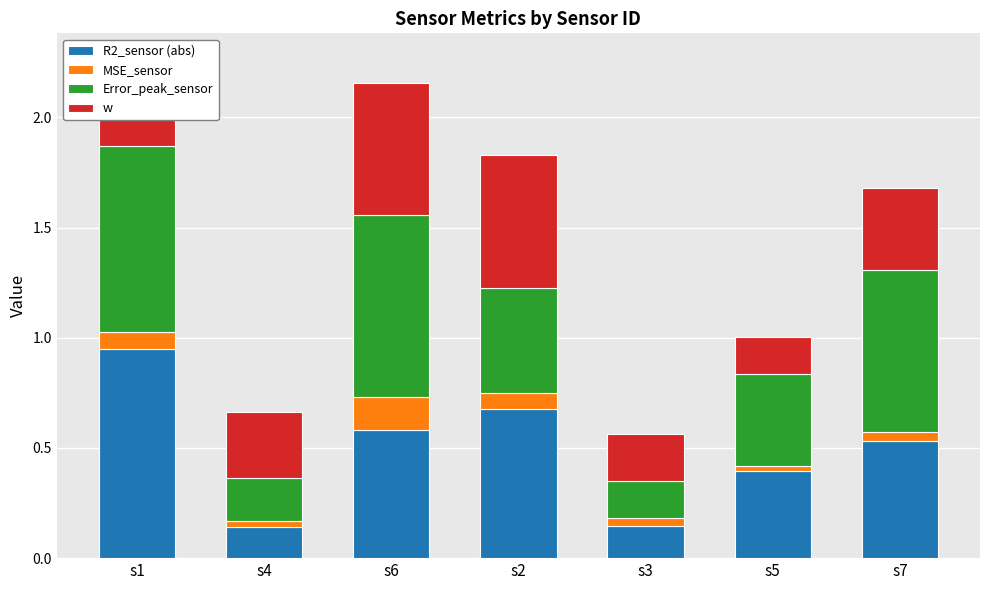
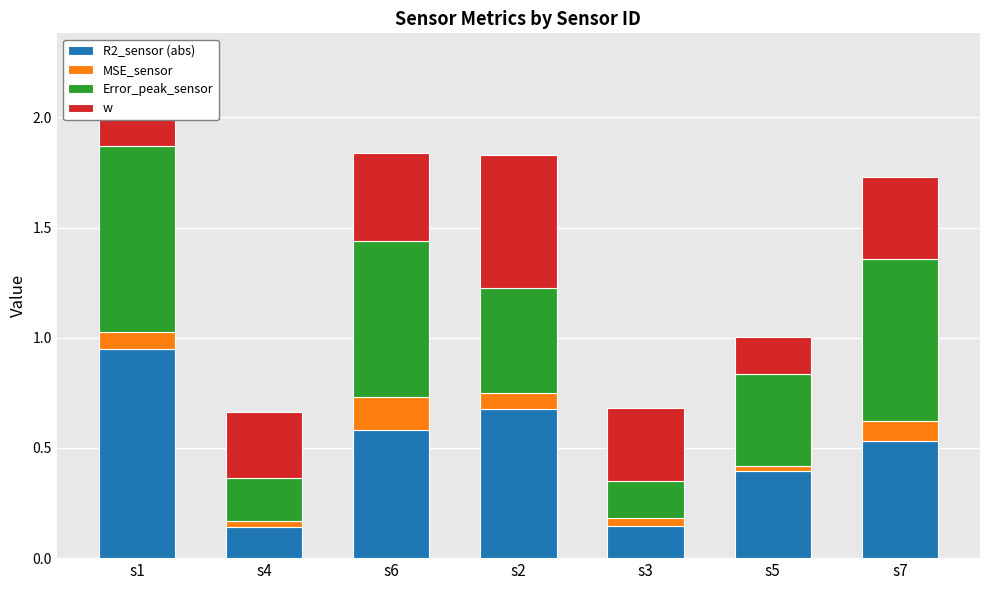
  {
    "R2_sensor (abs)": {
      "s1": 0.95,
      "s4": 0.14,
      "s6": 0.58,
      "s2": 0.68,
      "s3": 0.15,
      "s5": 0.40,
      "s7": 0.53
    },
    "MSE_sensor": {
      "s1": 0.08,
      "s4": 0.02,
      "s6": 0.15,
      "s2": 0.08,
      "s3": 0.04,
      "s5": 0.02,
-     "s7": 0.04
+     "s7": 0.09
    },
    "Error_peak_sensor": {
      "s1": 0.84,
      "s4": 0.20,
-     "s6": 0.82,
+     "s6": 0.71,
      "s2": 0.48,
      "s3": 0.17,
      "s5": 0.42,
      "s7": 0.73
    },
    "w": {
      "s4": 0.30,
-     "s6": 0.6,
+     "s6": 0.4,
      "s2": 0.60,
-     "s3": 0.21,
+     "s3": 0.33,
      "s5": 0.17,
      "s7": 0.37
    }
  }
